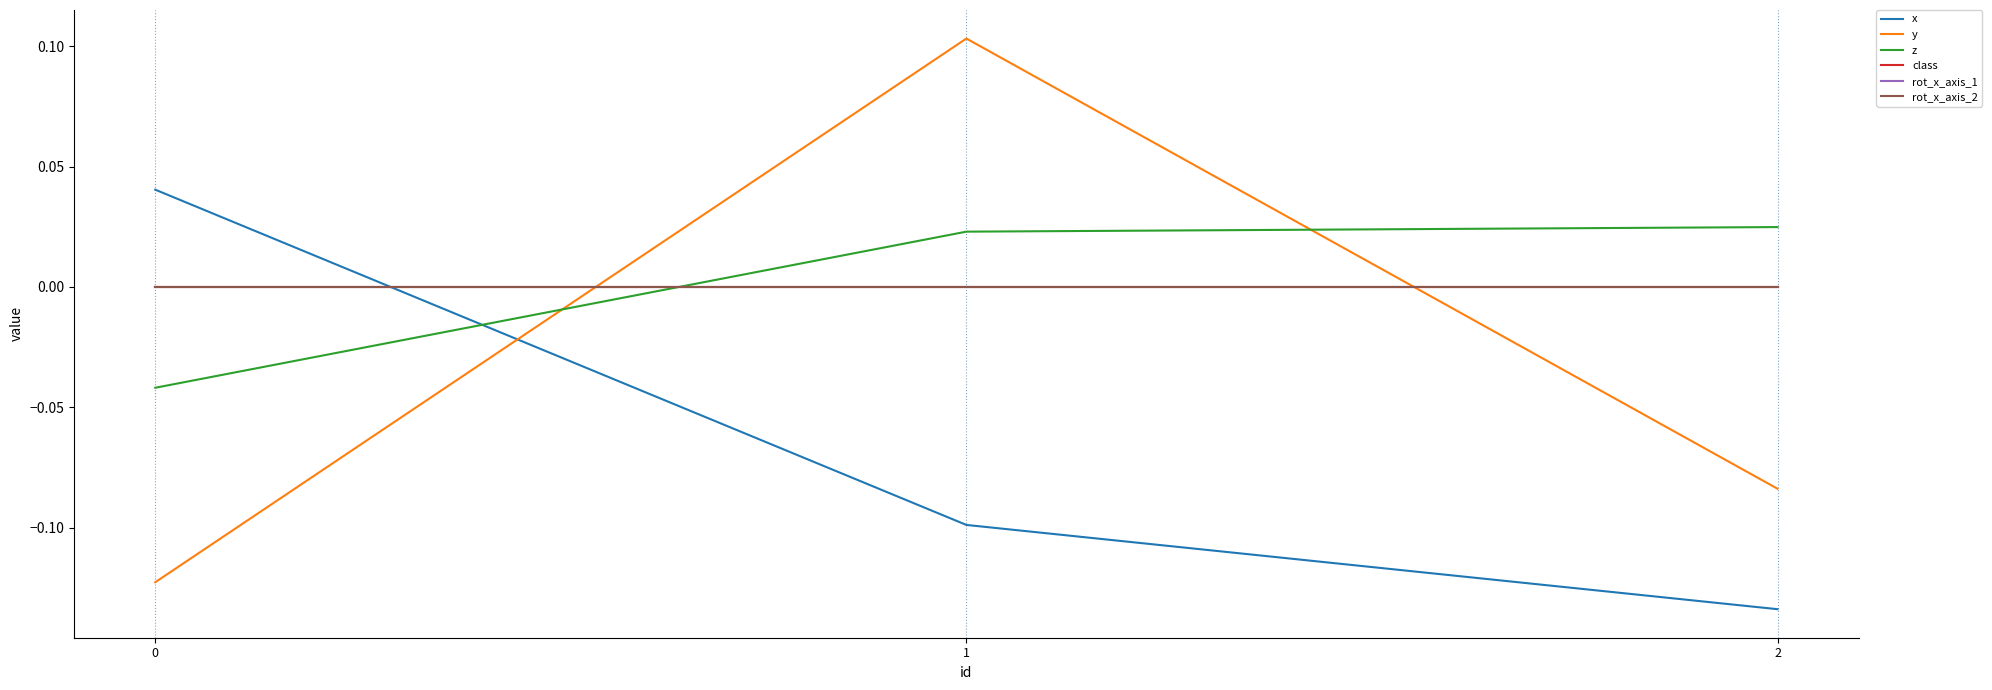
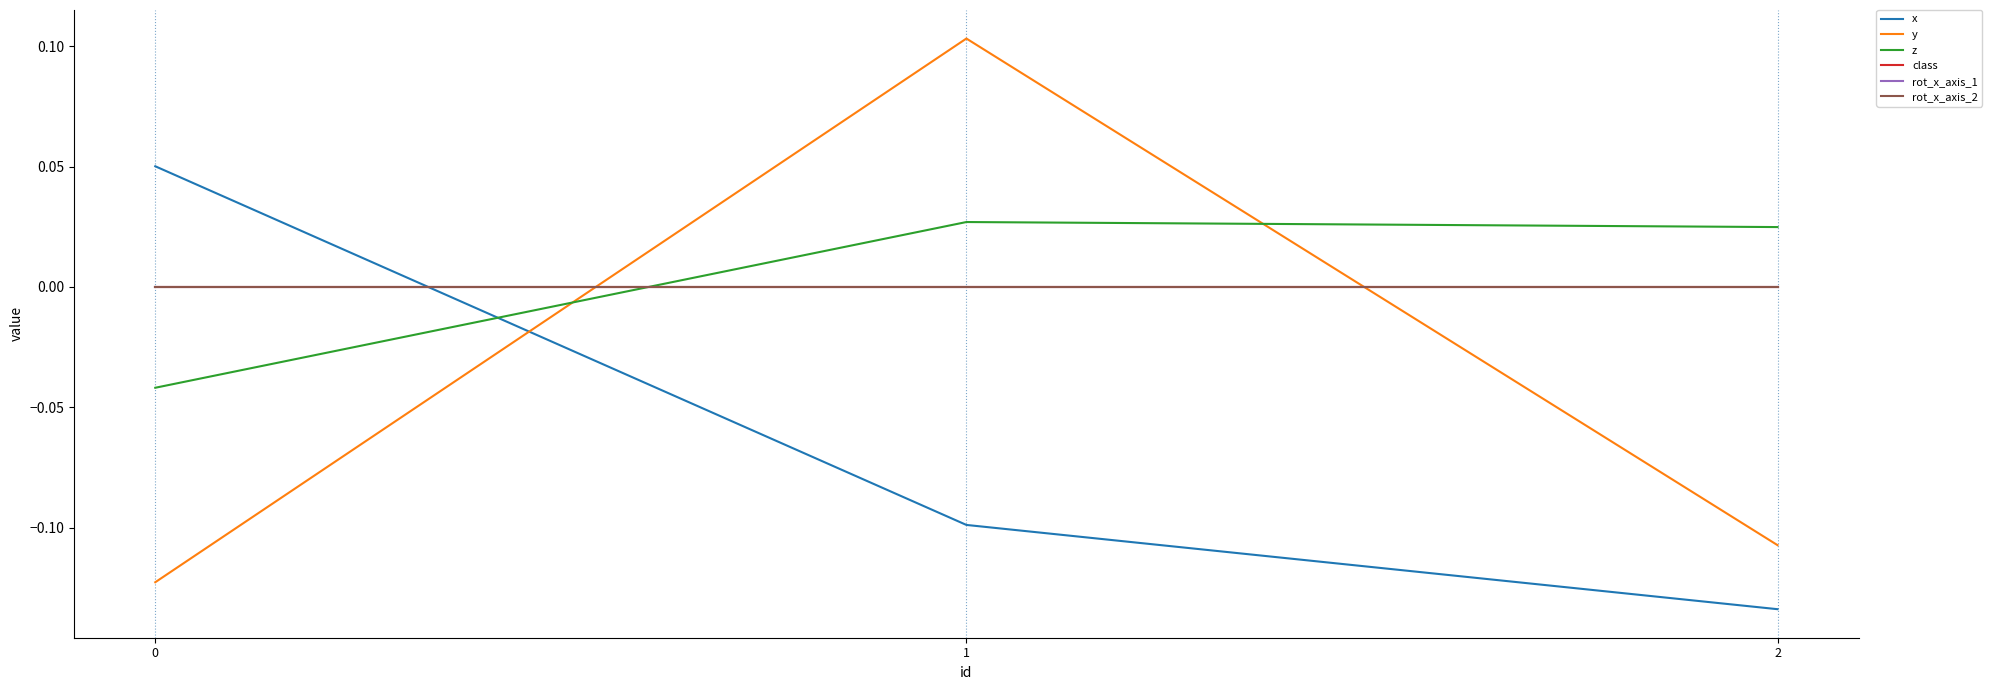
  {
    "x": {
-     "0": 0.040,
+     "0": 0.050,
      "1": -0.099,
      "2": -0.134
    },
    "y": {
      "0": -0.123,
      "1": 0.103,
-     "2": -0.084
+     "2": -0.107
    },
    "z": {
      "0": -0.042,
-     "1": 0.023,
+     "1": 0.027,
      "2": 0.025
    },
    "rot_x_axis_2": {
      "0": 0.000,
      "1": 0.000,
      "2": 0.000
    }
  }
